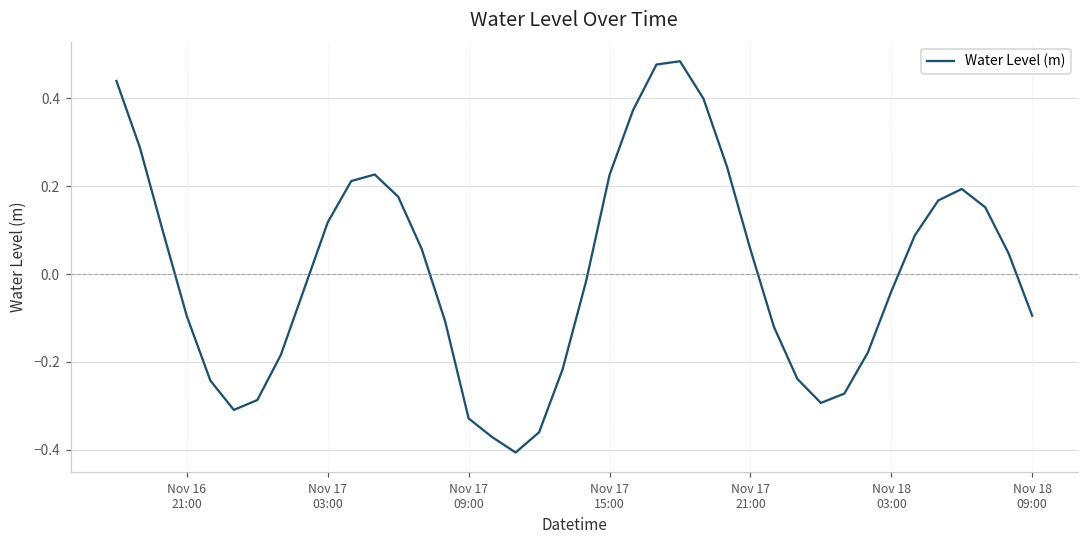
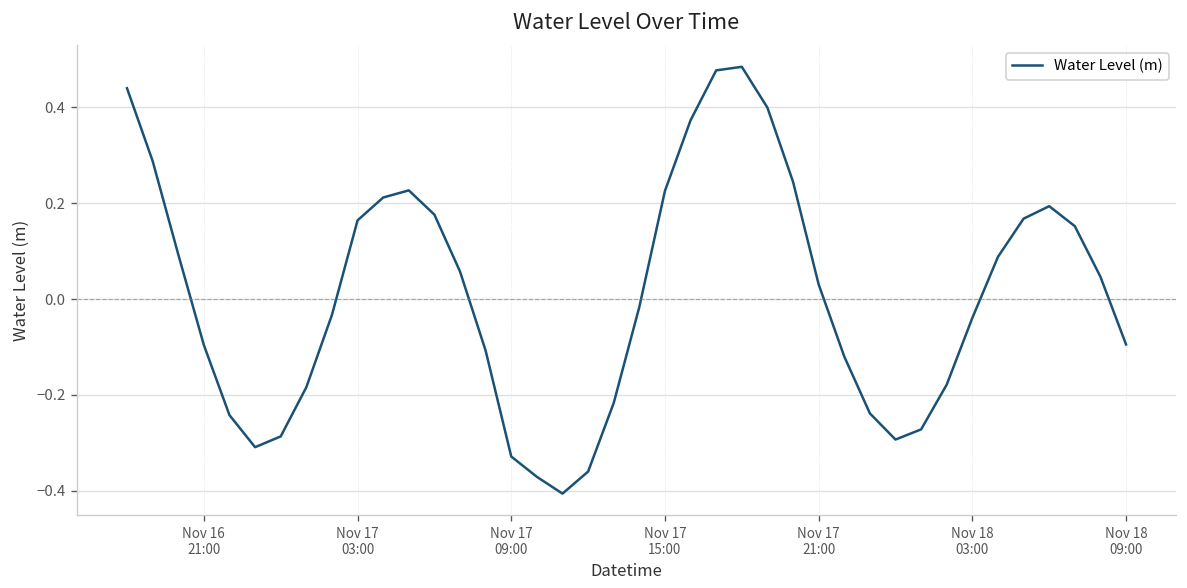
  {
    "Nov 16 21:00": -0.10,
-   "Nov 17 03:00": 0.12,
+   "Nov 17 03:00": 0.16,
    "Nov 17 09:00": -0.33,
    "Nov 17 15:00": 0.23,
-   "Nov 17 21:00": 0.06,
+   "Nov 17 21:00": 0.03,
    "Nov 18 03:00": -0.04,
    "Nov 18 09:00": -0.09
  }
